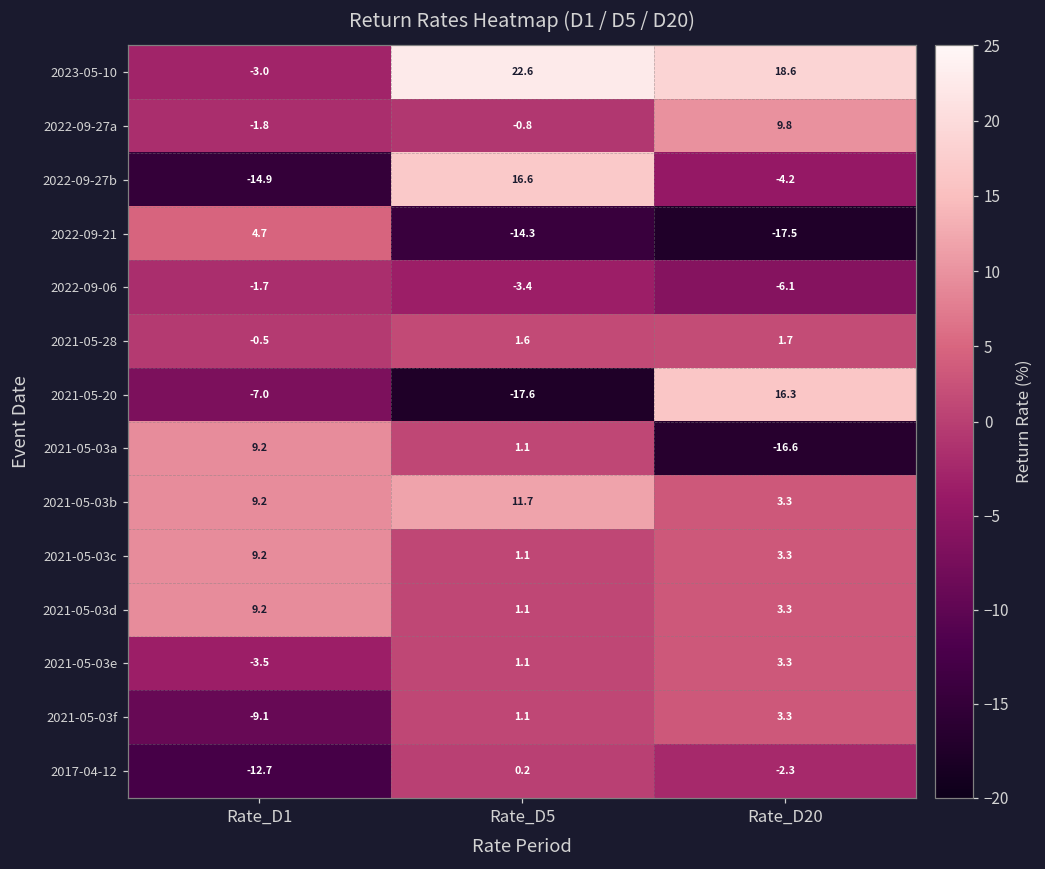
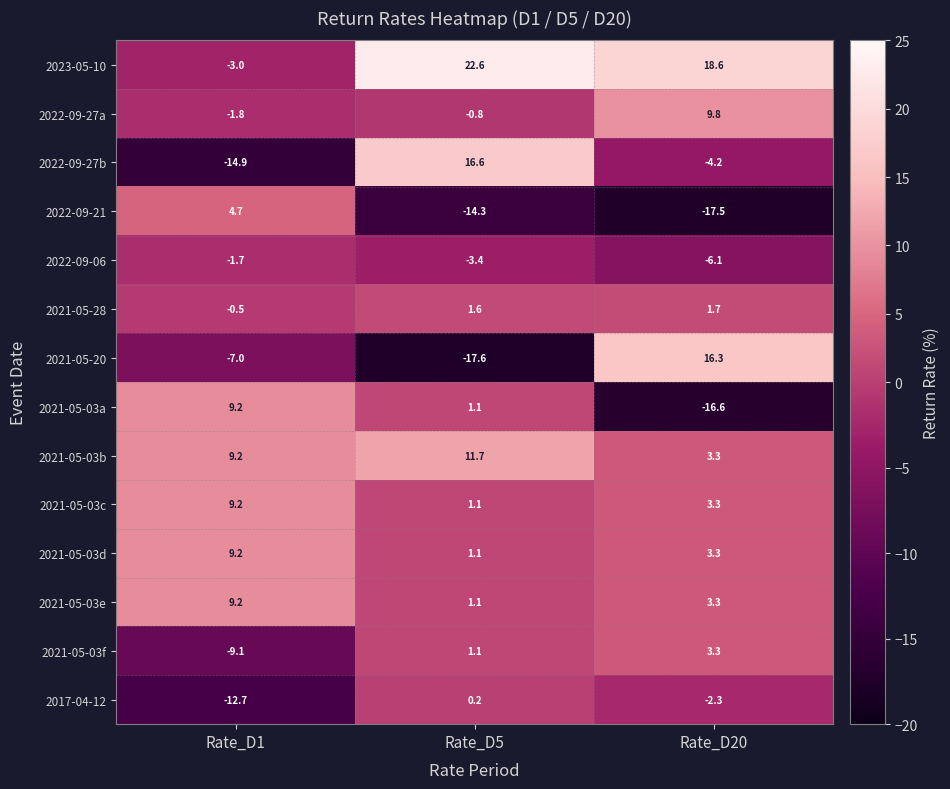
  {
    "2023-05-10": {
      "Rate_D1": -3.0,
      "Rate_D5": 22.6,
      "Rate_D20": 18.6
    },
    "2022-09-27a": {
      "Rate_D1": -1.8,
      "Rate_D5": -0.8,
      "Rate_D20": 9.8
    },
    "2022-09-27b": {
      "Rate_D1": -14.9,
      "Rate_D5": 16.6,
      "Rate_D20": -4.2
    },
    "2022-09-21": {
      "Rate_D1": 4.7,
      "Rate_D5": -14.3,
      "Rate_D20": -17.5
    },
    "2022-09-06": {
      "Rate_D1": -1.7,
      "Rate_D5": -3.4,
      "Rate_D20": -6.1
    },
    "2021-05-28": {
      "Rate_D1": -0.5,
      "Rate_D5": 1.6,
      "Rate_D20": 1.7
    },
    "2021-05-20": {
      "Rate_D1": -7.0,
      "Rate_D5": -17.6,
      "Rate_D20": 16.3
    },
    "2021-05-03a": {
      "Rate_D1": 9.2,
      "Rate_D5": 1.1,
      "Rate_D20": -16.6
    },
    "2021-05-03b": {
      "Rate_D1": 9.2,
      "Rate_D5": 11.7,
      "Rate_D20": 3.3
    },
    "2021-05-03c": {
      "Rate_D1": 9.2,
      "Rate_D5": 1.1,
      "Rate_D20": 3.3
    },
    "2021-05-03d": {
      "Rate_D1": 9.2,
      "Rate_D5": 1.1,
      "Rate_D20": 3.3
    },
    "2021-05-03e": {
-     "Rate_D1": -3.5,
+     "Rate_D1": 9.2,
      "Rate_D5": 1.1,
      "Rate_D20": 3.3
    },
    "2021-05-03f": {
      "Rate_D1": -9.1,
      "Rate_D5": 1.1,
      "Rate_D20": 3.3
    },
    "2017-04-12": {
      "Rate_D1": -12.7,
      "Rate_D5": 0.2,
      "Rate_D20": -2.3
    }
  }
